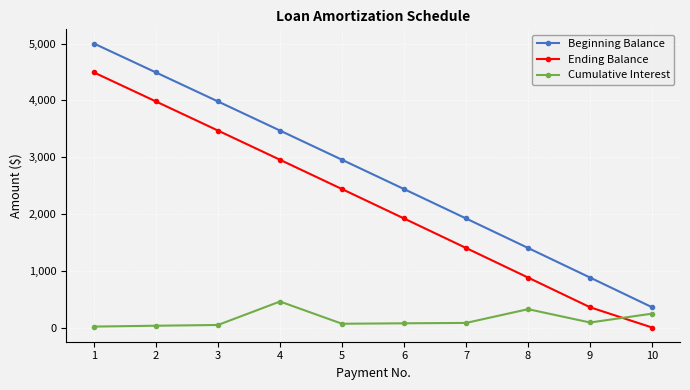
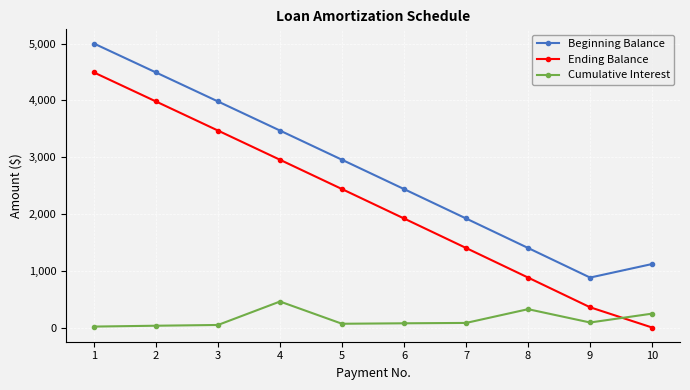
  {
    "Beginning Balance": {
      "1": "5,000",
      "2": "4,500",
      "3": "4,000",
      "4": "3,500",
      "5": "3,000",
      "6": "2,400",
      "7": "1,900",
      "8": "1,400",
      "9": "900",
-     "10": "400"
+     "10": "1,100"
    },
    "Ending Balance": {
      "1": "4,500",
      "2": "4,000",
      "3": "3,500",
      "4": "3,000",
      "5": "2,400",
      "6": "1,900",
      "7": "1,400",
      "8": "900",
      "9": "400",
      "10": "0"
    },
    "Cumulative Interest": {
      "1": "0",
      "2": "0",
      "3": "0",
      "4": "500",
      "5": "100",
      "6": "100",
      "7": "100",
      "8": "300",
      "9": "100",
      "10": "200"
    }
  }
